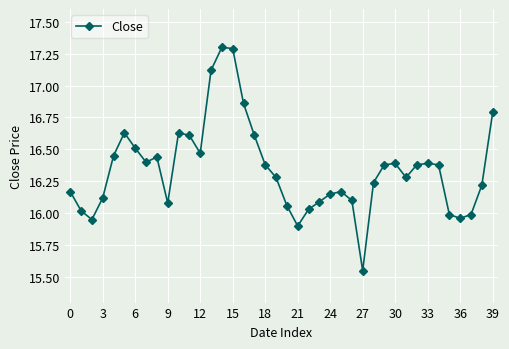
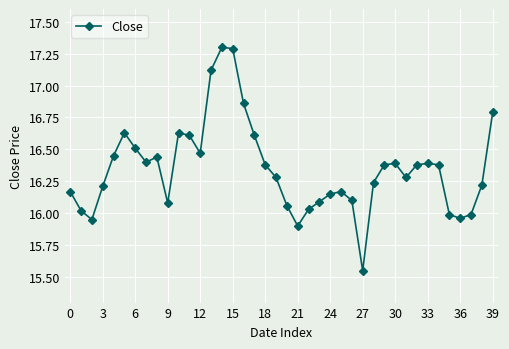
  {
    "0": 16.17,
-   "3": 16.12,
+   "3": 16.21,
    "6": 16.51,
    "9": 16.08,
    "12": 16.47,
    "15": 17.29,
    "18": 16.38,
    "21": 15.90,
    "24": 16.15,
    "27": 15.55,
    "30": 16.39,
    "33": 16.39,
    "36": 15.96,
    "39": 16.79
  }
